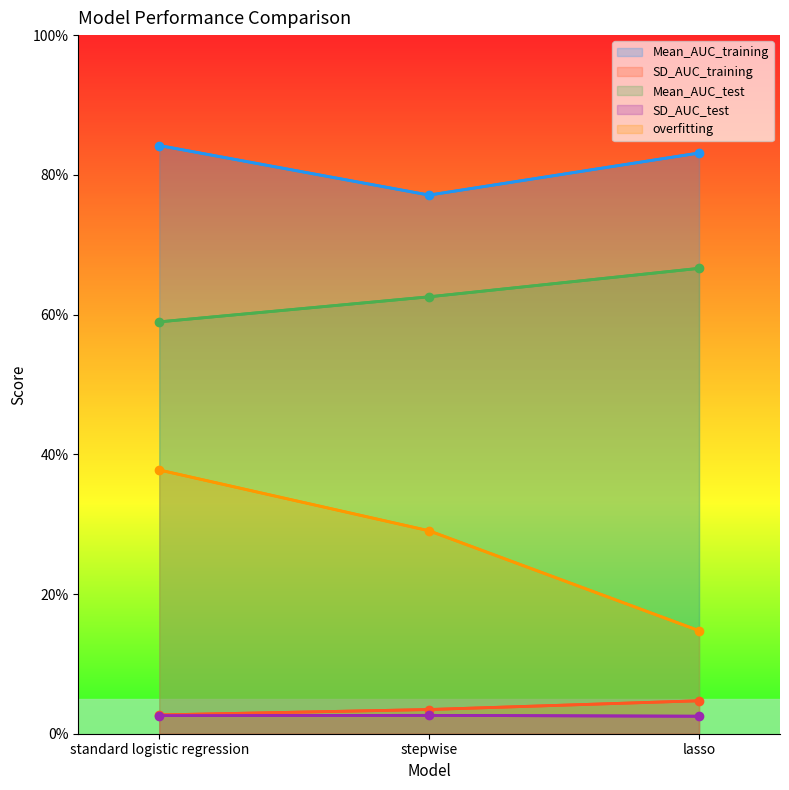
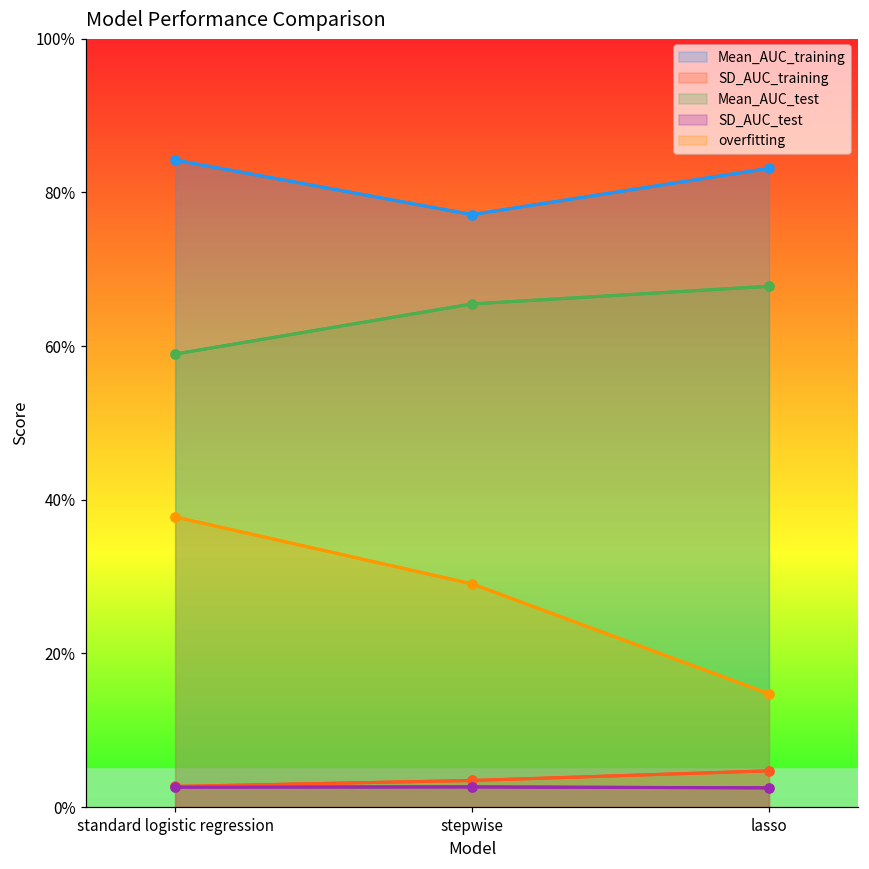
  {
    "Mean_AUC_training": {
      "standard logistic regression": "84%",
      "stepwise": "77%",
      "lasso": "83%"
    },
    "Mean_AUC_test": {
      "standard logistic regression": "59%",
-     "stepwise": "63%",
-     "lasso": "67%"
+     "stepwise": "65%",
+     "lasso": "68%"
    }
  }
